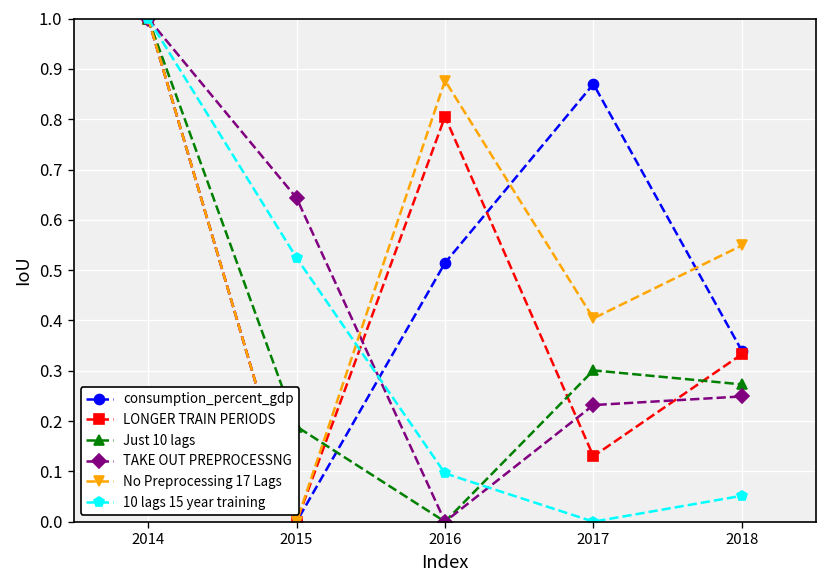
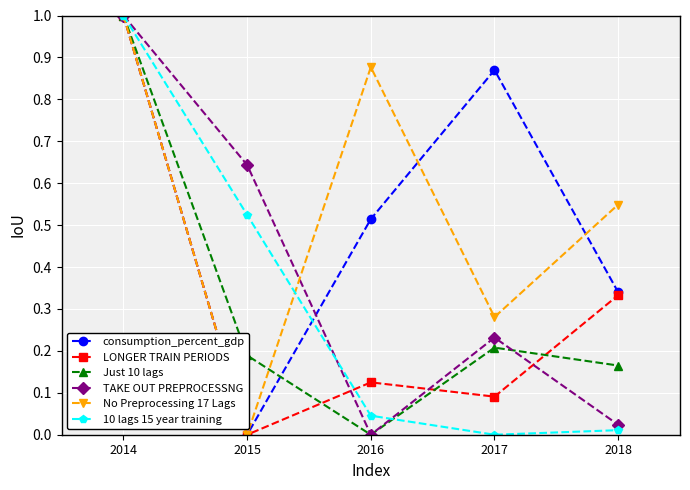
  {
    "consumption_percent_gdp": {
      "2016": 0.51,
      "2017": 0.87,
      "2018": 0.34
    },
    "LONGER TRAIN PERIODS": {
-     "2016": 0.81,
-     "2017": 0.13,
+     "2016": 0.12,
+     "2017": 0.09,
      "2018": 0.33
    },
    "Just 10 lags": {
-     "2017": 0.30,
-     "2018": 0.27
+     "2017": 0.21,
+     "2018": 0.17
    },
    "TAKE OUT PREPROCESSNG": {
      "2015": 0.64,
      "2017": 0.23,
-     "2018": 0.25
+     "2018": 0.02
    },
    "No Preprocessing 17 Lags": {
      "2016": 0.88,
-     "2017": 0.40,
+     "2017": 0.28,
      "2018": 0.55
    },
    "10 lags 15 year training": {
      "2015": 0.52,
-     "2016": 0.10,
+     "2016": 0.05,
      "2017": 0.00,
-     "2018": 0.05
+     "2018": 0.01
    }
  }
